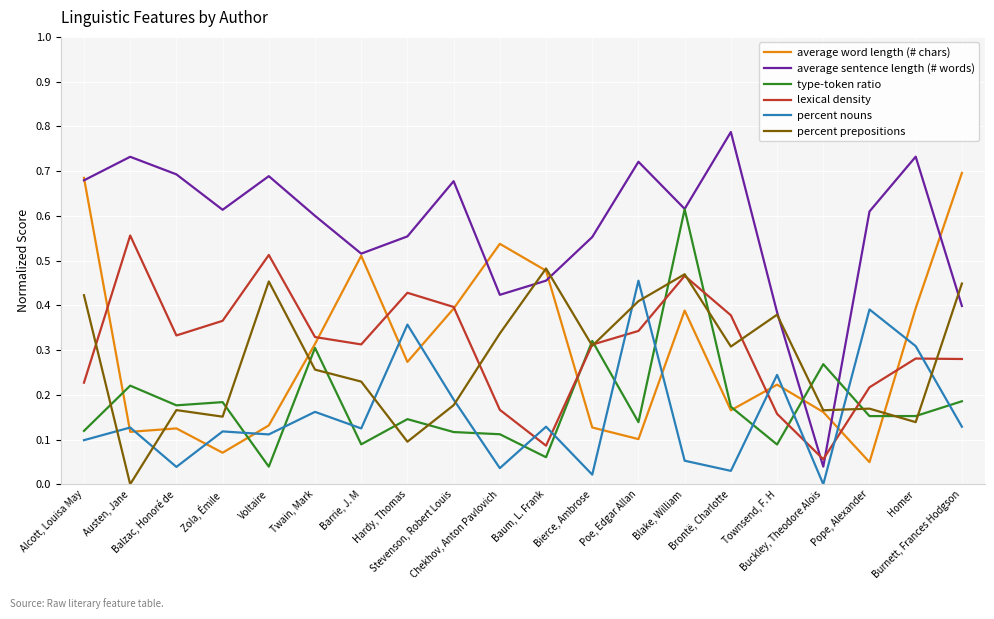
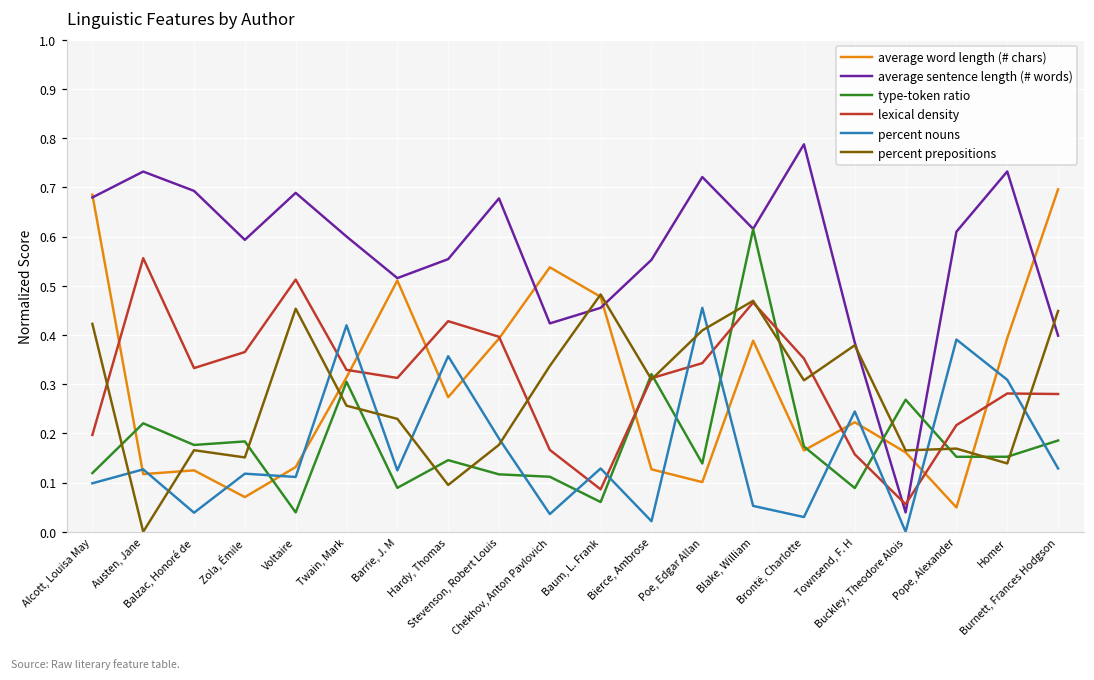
  {
    "average word length (# chars)": {
      "Austen, Jane": 0.12,
      "Balzac, Honoré de": 0.12,
      "Zola, Émile": 0.07,
      "Voltaire": 0.13,
      "Twain, Mark": 0.31,
      "Hardy, Thomas": 0.27,
      "Chekhov, Anton Pavlovich": 0.54,
      "Bierce, Ambrose": 0.13,
      "Poe, Edgar Allan": 0.10,
      "Blake, William": 0.39,
      "Brontë, Charlotte": 0.17,
      "Townsend, F. H": 0.22,
      "Pope, Alexander": 0.05,
      "Homer": 0.39,
      "Burnett, Frances Hodgson": 0.70
    },
    "average sentence length (# words)": {
      "Austen, Jane": 0.73,
      "Balzac, Honoré de": 0.69,
-     "Zola, Émile": 0.61,
+     "Zola, Émile": 0.59,
      "Voltaire": 0.69,
      "Twain, Mark": 0.60,
      "Hardy, Thomas": 0.55,
      "Stevenson, Robert Louis": 0.68,
      "Chekhov, Anton Pavlovich": 0.42,
      "Baum, L. Frank": 0.46,
      "Bierce, Ambrose": 0.55,
      "Poe, Edgar Allan": 0.72,
      "Brontë, Charlotte": 0.79,
      "Buckley, Theodore Alois": 0.04,
      "Pope, Alexander": 0.61,
      "Homer": 0.73,
      "Burnett, Frances Hodgson": 0.40
    },
    "type-token ratio": {
      "Alcott, Louisa May": 0.12,
      "Austen, Jane": 0.22,
      "Balzac, Honoré de": 0.18,
      "Zola, Émile": 0.18,
      "Voltaire": 0.04,
      "Twain, Mark": 0.30,
      "Barrie, J. M": 0.09,
      "Hardy, Thomas": 0.15,
      "Stevenson, Robert Louis": 0.12,
      "Chekhov, Anton Pavlovich": 0.11,
      "Baum, L. Frank": 0.06,
      "Bierce, Ambrose": 0.32,
      "Poe, Edgar Allan": 0.14,
      "Brontë, Charlotte": 0.17,
      "Townsend, F. H": 0.09,
      "Buckley, Theodore Alois": 0.27,
      "Pope, Alexander": 0.15,
      "Homer": 0.15,
      "Burnett, Frances Hodgson": 0.19
    },
    "lexical density": {
-     "Alcott, Louisa May": 0.23,
+     "Alcott, Louisa May": 0.20,
      "Austen, Jane": 0.56,
      "Balzac, Honoré de": 0.33,
      "Zola, Émile": 0.37,
      "Voltaire": 0.51,
      "Twain, Mark": 0.33,
      "Barrie, J. M": 0.31,
      "Hardy, Thomas": 0.43,
      "Chekhov, Anton Pavlovich": 0.17,
      "Baum, L. Frank": 0.09,
      "Poe, Edgar Allan": 0.34,
-     "Brontë, Charlotte": 0.38,
+     "Brontë, Charlotte": 0.35,
      "Townsend, F. H": 0.16,
      "Buckley, Theodore Alois": 0.06,
      "Pope, Alexander": 0.22,
      "Homer": 0.28,
      "Burnett, Frances Hodgson": 0.28
    },
    "percent nouns": {
      "Alcott, Louisa May": 0.10,
      "Austen, Jane": 0.13,
      "Balzac, Honoré de": 0.04,
      "Zola, Émile": 0.12,
      "Voltaire": 0.11,
-     "Twain, Mark": 0.16,
+     "Twain, Mark": 0.42,
      "Barrie, J. M": 0.12,
      "Hardy, Thomas": 0.36,
      "Stevenson, Robert Louis": 0.19,
      "Chekhov, Anton Pavlovich": 0.04,
      "Baum, L. Frank": 0.13,
      "Bierce, Ambrose": 0.02,
      "Poe, Edgar Allan": 0.46,
      "Blake, William": 0.05,
      "Brontë, Charlotte": 0.03,
      "Townsend, F. H": 0.24,
      "Buckley, Theodore Alois": 0.00,
      "Pope, Alexander": 0.39,
      "Homer": 0.31,
      "Burnett, Frances Hodgson": 0.13
    },
    "percent prepositions": {
      "Alcott, Louisa May": 0.42,
      "Austen, Jane": 0.00,
      "Balzac, Honoré de": 0.17,
      "Zola, Émile": 0.15,
      "Voltaire": 0.45,
      "Twain, Mark": 0.26,
      "Barrie, J. M": 0.23,
      "Hardy, Thomas": 0.10,
      "Stevenson, Robert Louis": 0.18,
      "Chekhov, Anton Pavlovich": 0.34,
      "Poe, Edgar Allan": 0.41,
      "Brontë, Charlotte": 0.31,
      "Pope, Alexander": 0.17,
      "Homer": 0.14,
      "Burnett, Frances Hodgson": 0.45
    }
  }
